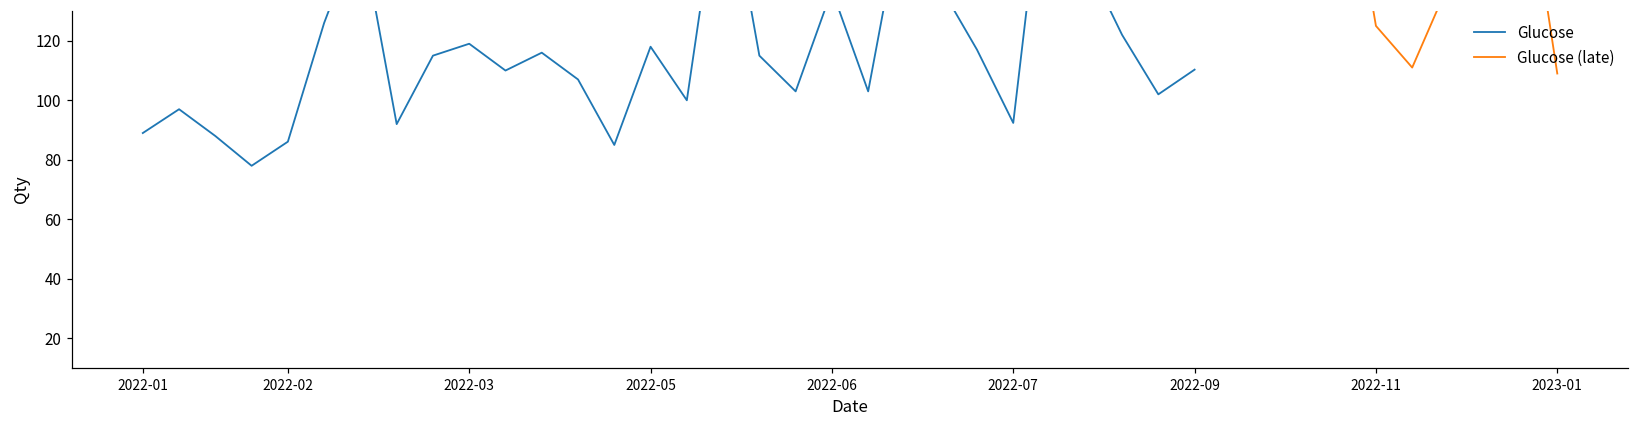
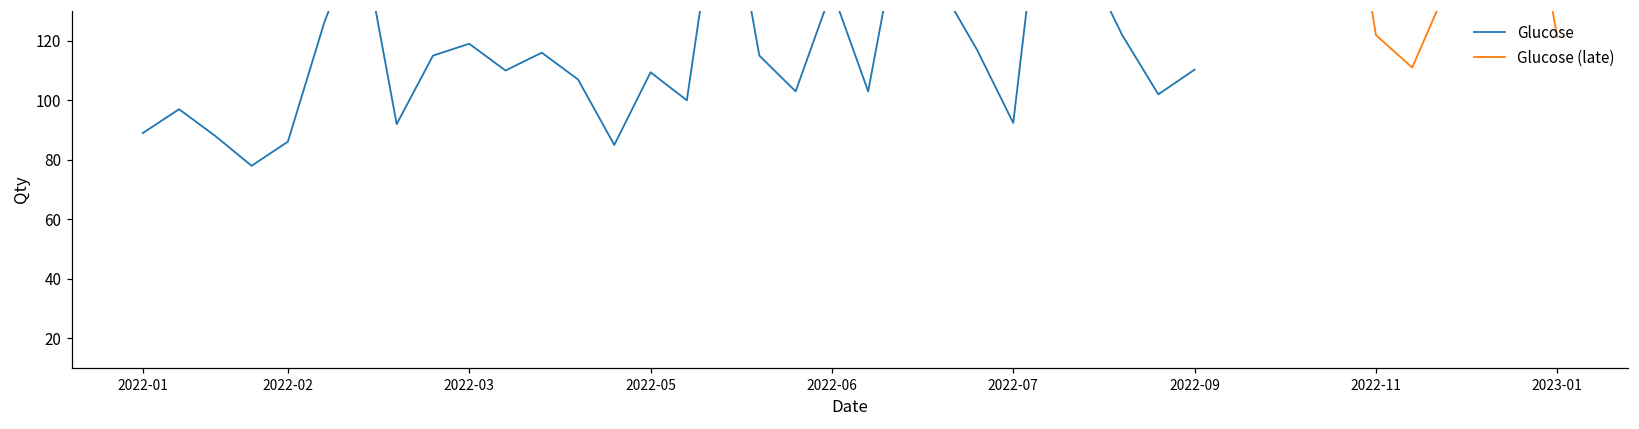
  {
    "Glucose": {
      "2022-01": 89,
      "2022-02": 86,
      "2022-03": 119,
-     "2022-05": 118,
+     "2022-05": 109,
      "2022-07": 92,
      "2022-09": 110
    },
    "Glucose (late)": {
-     "2022-11": 125,
-     "2023-01": 109
+     "2022-11": 122,
+     "2023-01": 121
    }
  }
